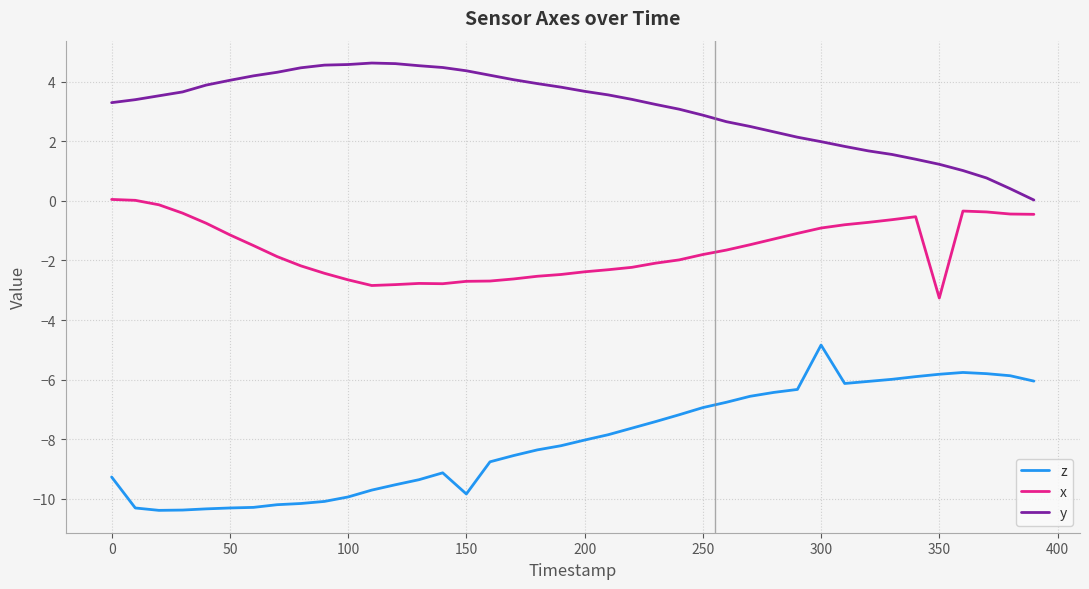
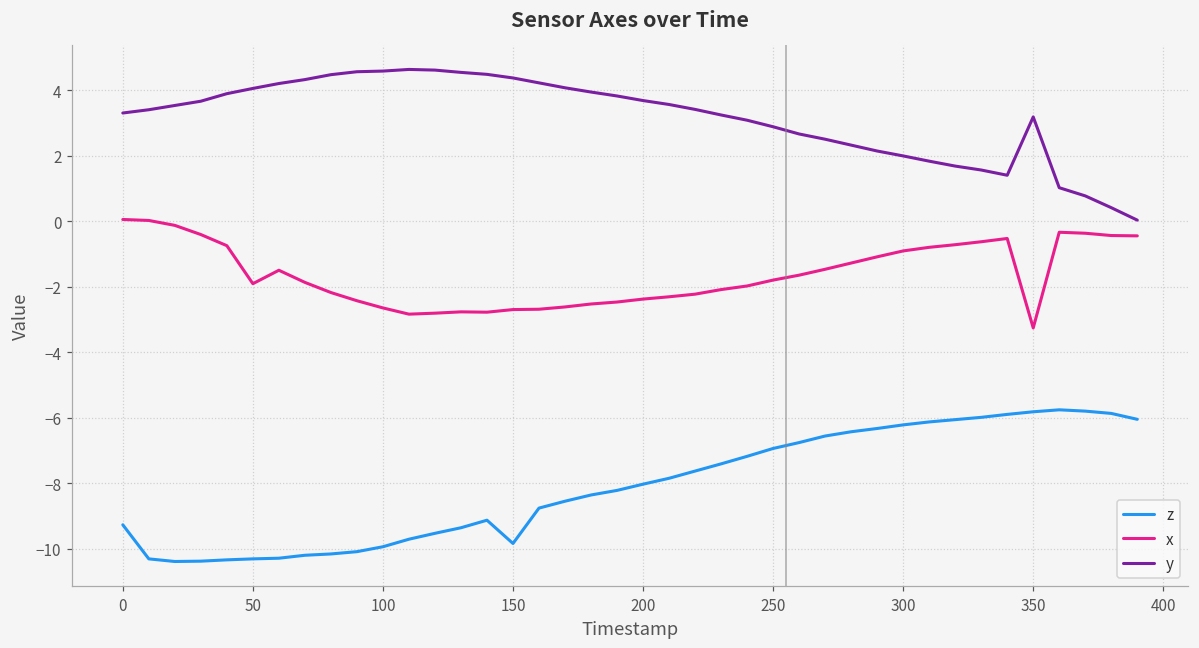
  {
    "z": {
      "0": -9.3,
      "50": -10.3,
      "100": -9.9,
      "150": -9.8,
      "200": -8.0,
      "250": -6.9,
-     "300": -4.8,
+     "300": -6.2,
      "350": -5.8
    },
    "x": {
      "0": 0.1,
-     "50": -1.1,
+     "50": -1.9,
      "100": -2.7,
      "150": -2.7,
      "200": -2.4,
      "250": -1.8,
      "300": -0.9,
      "350": -3.3
    },
    "y": {
      "0": 3.3,
      "50": 4.1,
      "100": 4.6,
      "150": 4.4,
      "200": 3.7,
      "250": 2.9,
      "300": 2.0,
-     "350": 1.2
+     "350": 3.2
    }
  }
